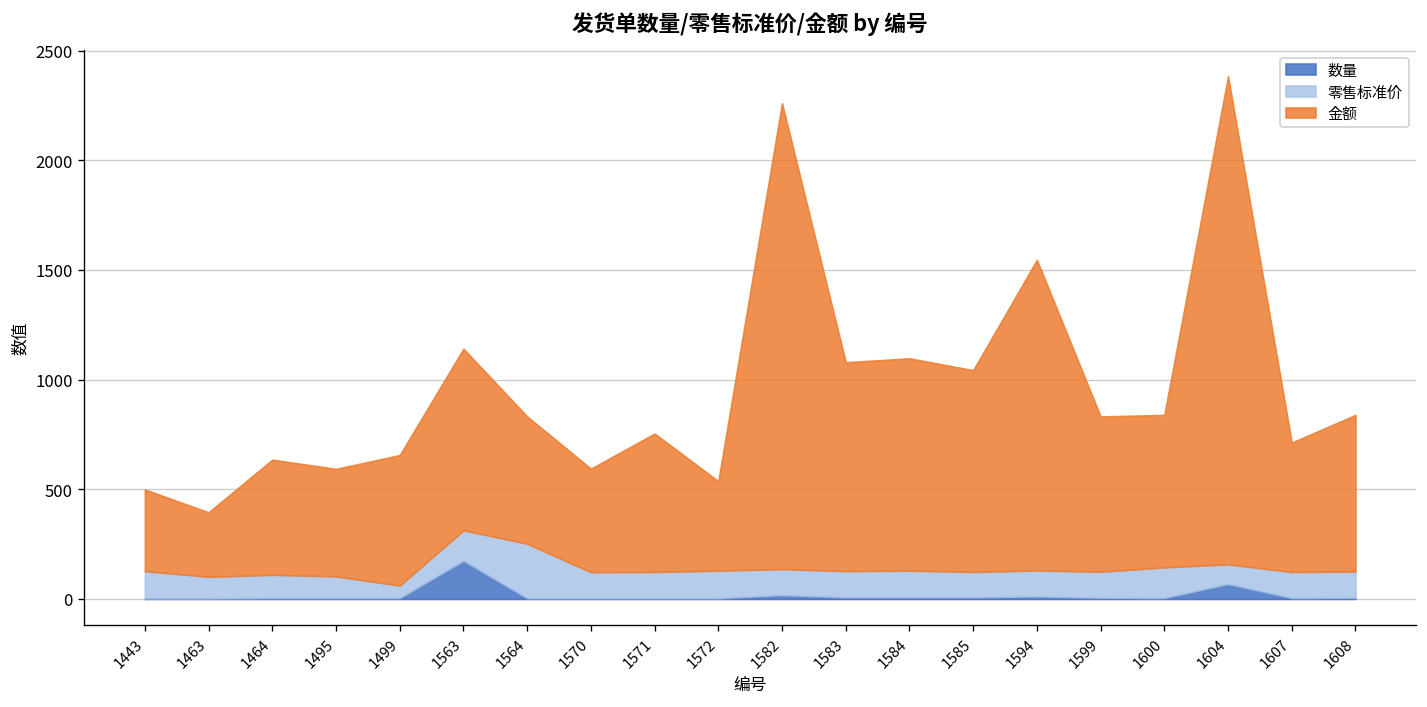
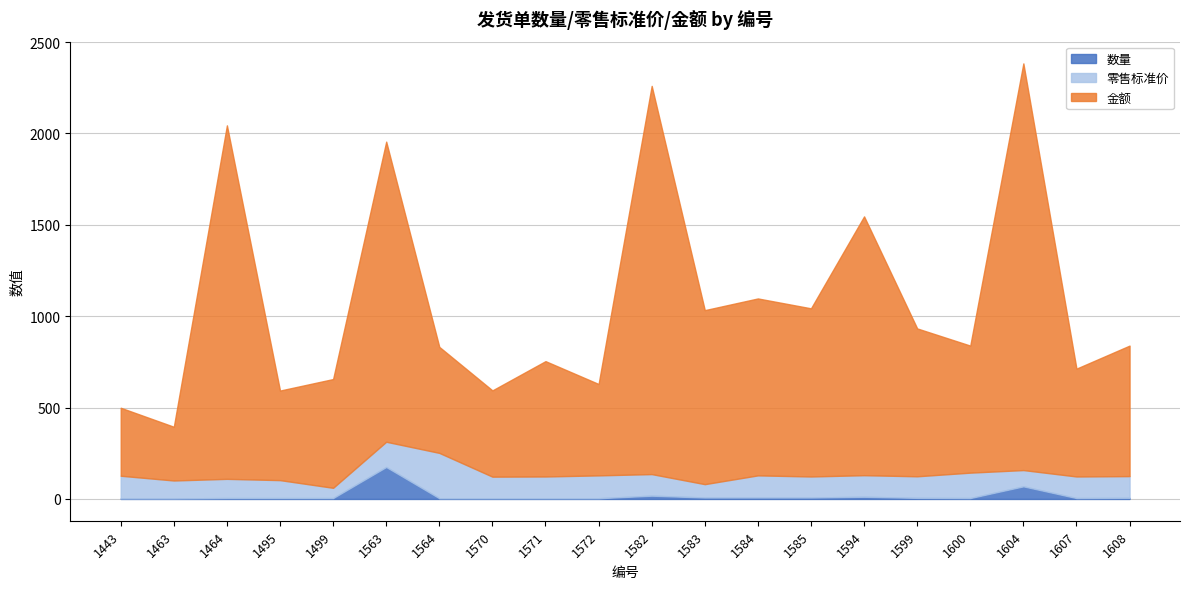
  {
    "数量": {
      "1443": 0,
      "1463": 0,
      "1464": 10,
      "1495": 10,
      "1499": 10,
      "1563": 180,
      "1564": 0,
      "1570": 0,
      "1571": 0,
      "1572": 0,
      "1582": 20,
      "1583": 10,
      "1584": 10,
      "1585": 10,
      "1594": 10,
      "1599": 10,
      "1600": 10,
      "1604": 70,
      "1607": 10,
      "1608": 10
    },
    "零售标准价": {
      "1443": 120,
      "1463": 100,
      "1464": 110,
      "1495": 100,
      "1499": 60,
      "1563": 140,
      "1564": 250,
      "1570": 120,
      "1571": 120,
      "1572": 130,
      "1582": 120,
-     "1583": 120,
+     "1583": 70,
      "1584": 120,
      "1585": 120,
      "1594": 120,
      "1599": 120,
      "1600": 140,
      "1604": 90,
      "1607": 120,
      "1608": 120
    },
    "金额": {
      "1443": 370,
      "1463": 290,
-     "1464": 530,
+     "1464": 1930,
      "1495": 490,
      "1499": 600,
-     "1563": 830,
+     "1563": 1640,
      "1564": 580,
      "1570": 470,
      "1571": 630,
-     "1572": 410,
+     "1572": 500,
      "1582": 2120,
      "1583": 950,
      "1584": 970,
      "1585": 920,
      "1594": 1420,
-     "1599": 710,
+     "1599": 810,
      "1600": 700,
      "1604": 2230,
      "1607": 590,
      "1608": 710
    }
  }
